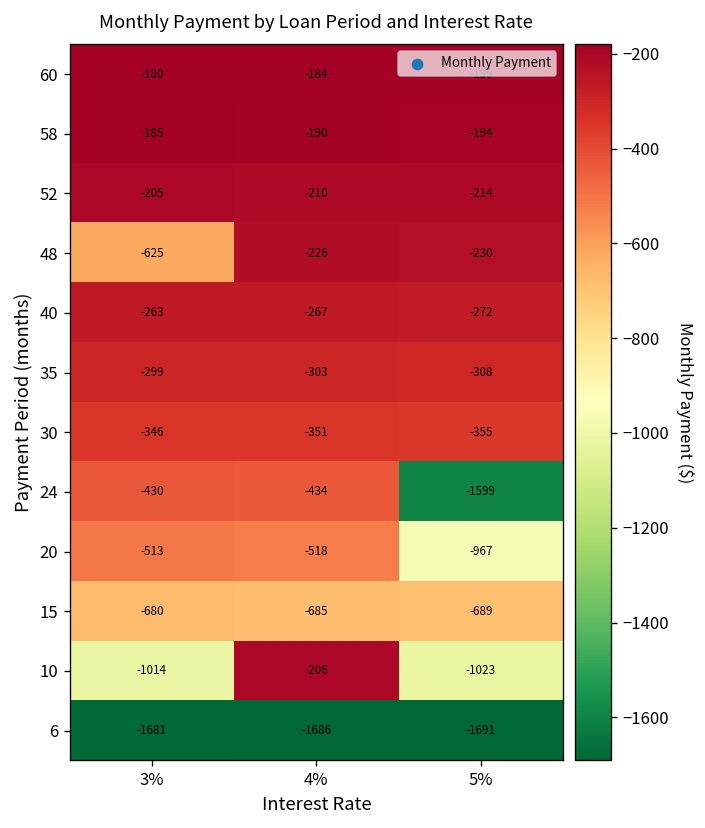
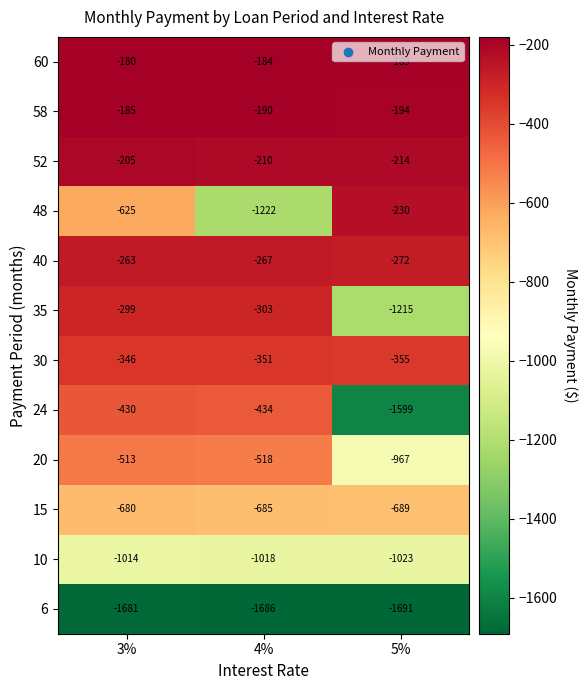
  {
    "60": {
      "3%": -180,
      "4%": -184
    },
    "58": {
      "3%": -185,
      "4%": -190,
      "5%": -194
    },
    "52": {
      "3%": -205,
      "4%": -210,
      "5%": -214
    },
    "48": {
      "3%": -625,
-     "4%": -226,
+     "4%": -1222,
      "5%": -230
    },
    "40": {
      "3%": -263,
      "4%": -267,
      "5%": -272
    },
    "35": {
      "3%": -299,
      "4%": -303,
-     "5%": -308
+     "5%": -1215
    },
    "30": {
      "3%": -346,
      "4%": -351,
      "5%": -355
    },
    "24": {
      "3%": -430,
      "4%": -434,
      "5%": -1599
    },
    "20": {
      "3%": -513,
      "4%": -518,
      "5%": -967
    },
    "15": {
      "3%": -680,
      "4%": -685,
      "5%": -689
    },
    "10": {
      "3%": -1014,
-     "4%": -206,
+     "4%": -1018,
      "5%": -1023
    },
    "6": {
      "3%": -1681,
      "4%": -1686,
      "5%": -1691
    }
  }
